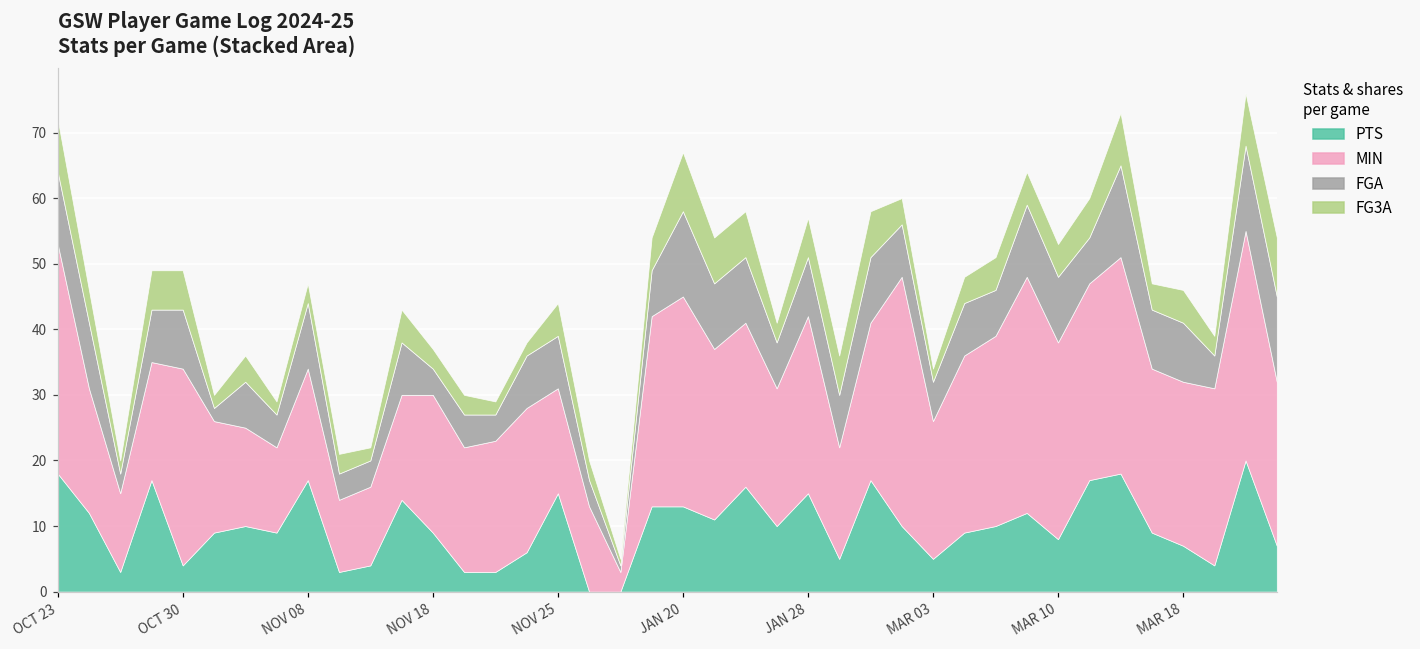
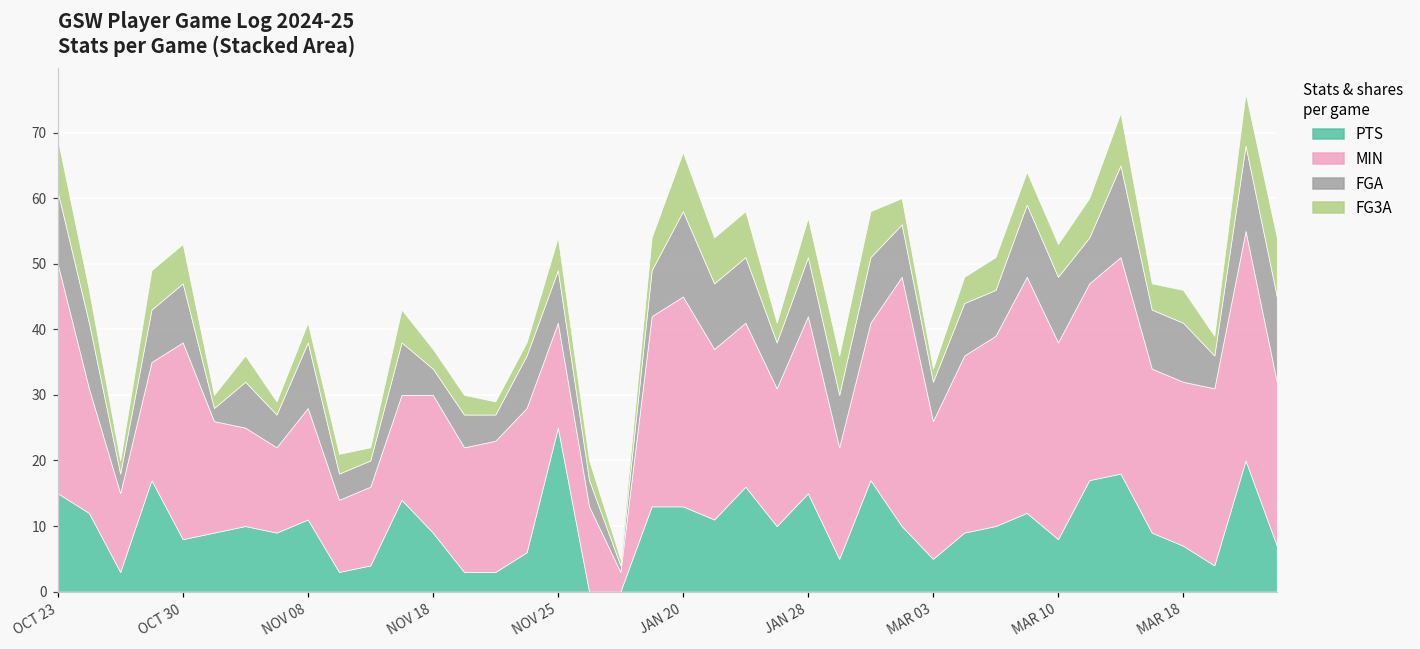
  {
    "PTS": {
-     "OCT 23": 18,
-     "OCT 30": 4,
-     "NOV 08": 17,
+     "OCT 23": 15,
+     "OCT 30": 8,
+     "NOV 08": 11,
      "NOV 18": 9,
-     "NOV 25": 15,
+     "NOV 25": 25,
      "JAN 20": 13,
      "JAN 28": 15,
      "MAR 03": 5,
      "MAR 10": 8,
      "MAR 18": 7
    },
    "MIN": {
      "OCT 23": 35,
      "OCT 30": 30,
      "NOV 08": 17,
      "NOV 18": 21,
      "NOV 25": 16,
      "JAN 20": 32,
      "JAN 28": 27,
      "MAR 03": 21,
      "MAR 10": 30,
      "MAR 18": 25
    }
  }
